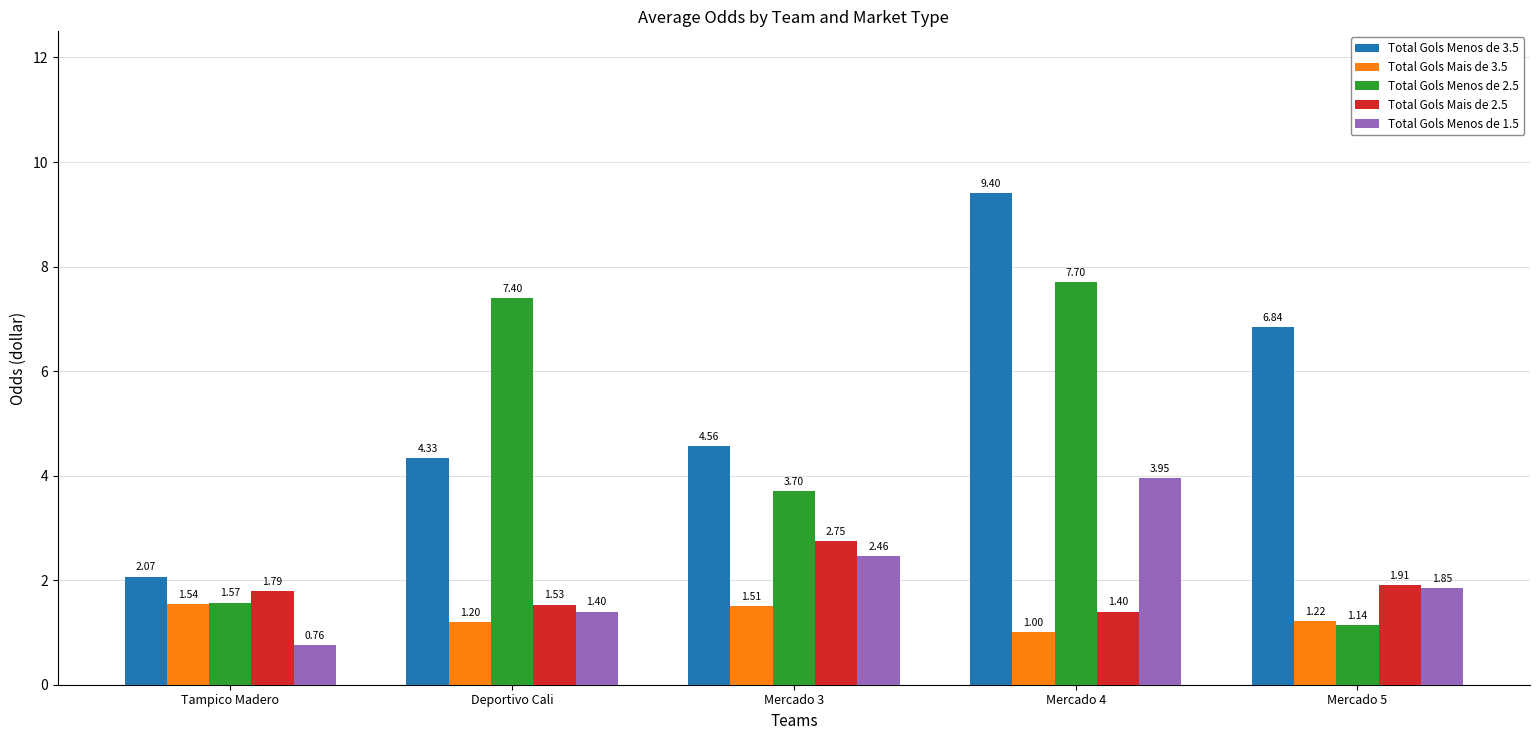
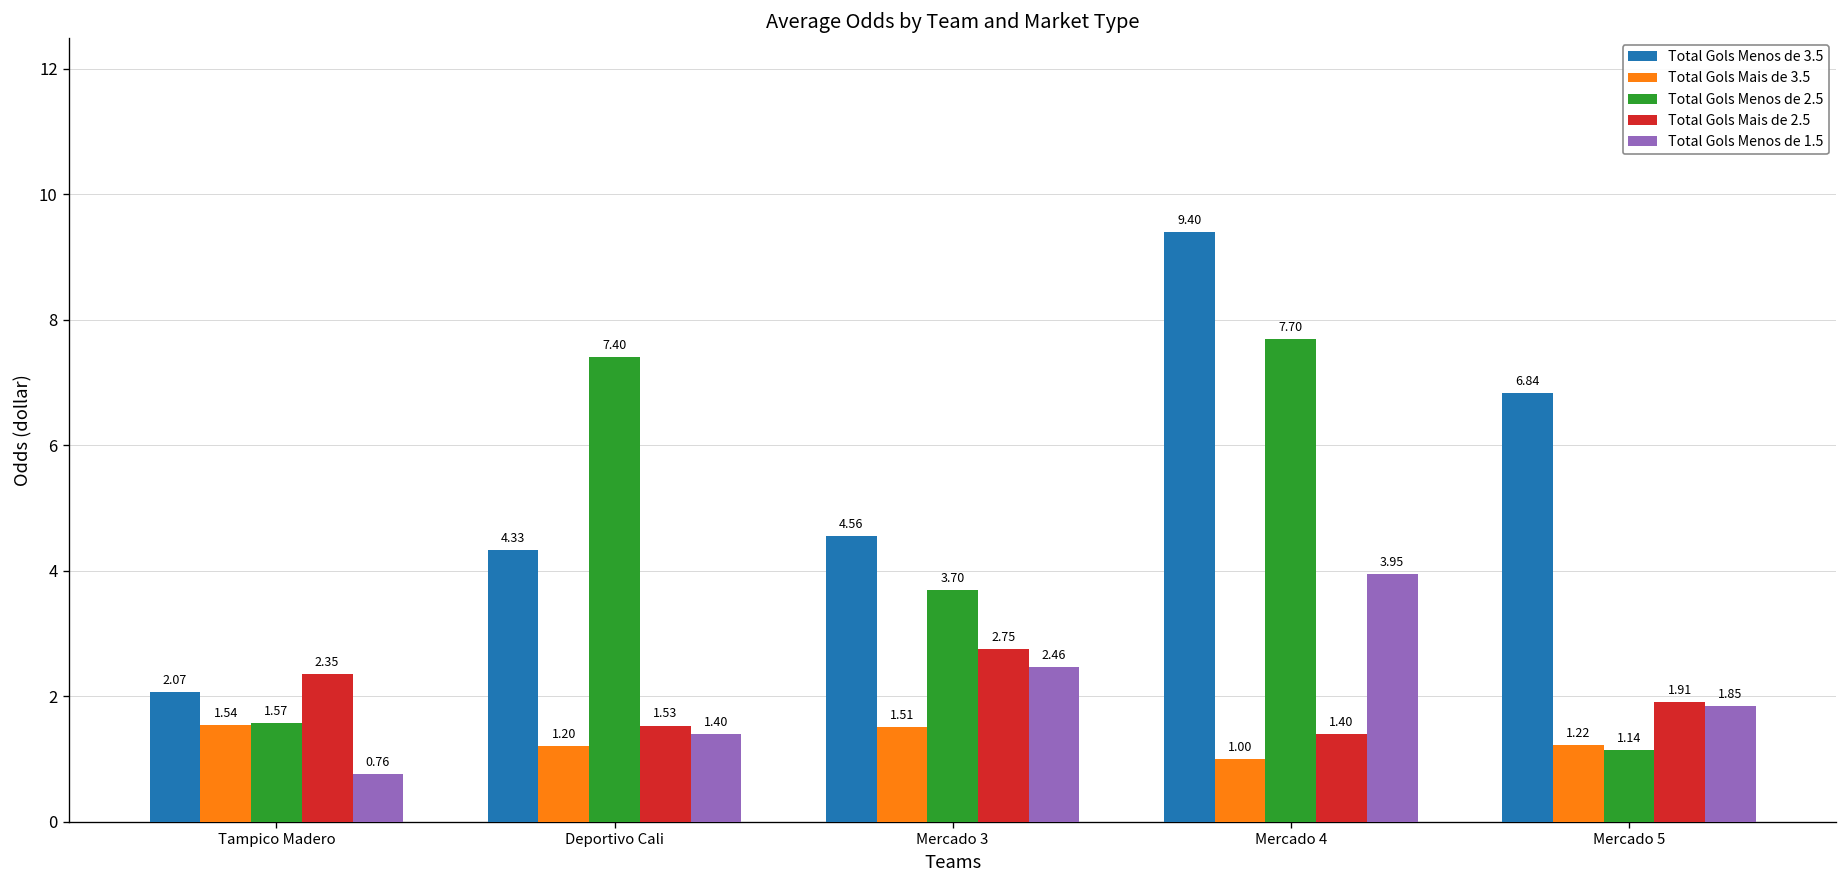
  {
    "Total Gols Menos de 3.5": {
      "Tampico Madero": 2.07,
      "Deportivo Cali": 4.33,
      "Mercado 3": 4.56,
      "Mercado 4": 9.40,
      "Mercado 5": 6.84
    },
    "Total Gols Mais de 3.5": {
      "Tampico Madero": 1.54,
      "Deportivo Cali": 1.20,
      "Mercado 3": 1.51,
      "Mercado 4": 1.00,
      "Mercado 5": 1.22
    },
    "Total Gols Menos de 2.5": {
      "Tampico Madero": 1.57,
      "Deportivo Cali": 7.40,
      "Mercado 3": 3.70,
      "Mercado 4": 7.70,
      "Mercado 5": 1.14
    },
    "Total Gols Mais de 2.5": {
-     "Tampico Madero": 1.79,
+     "Tampico Madero": 2.35,
      "Deportivo Cali": 1.53,
      "Mercado 3": 2.75,
      "Mercado 4": 1.40,
      "Mercado 5": 1.91
    },
    "Total Gols Menos de 1.5": {
      "Tampico Madero": 0.76,
      "Deportivo Cali": 1.40,
      "Mercado 3": 2.46,
      "Mercado 4": 3.95,
      "Mercado 5": 1.85
    }
  }
